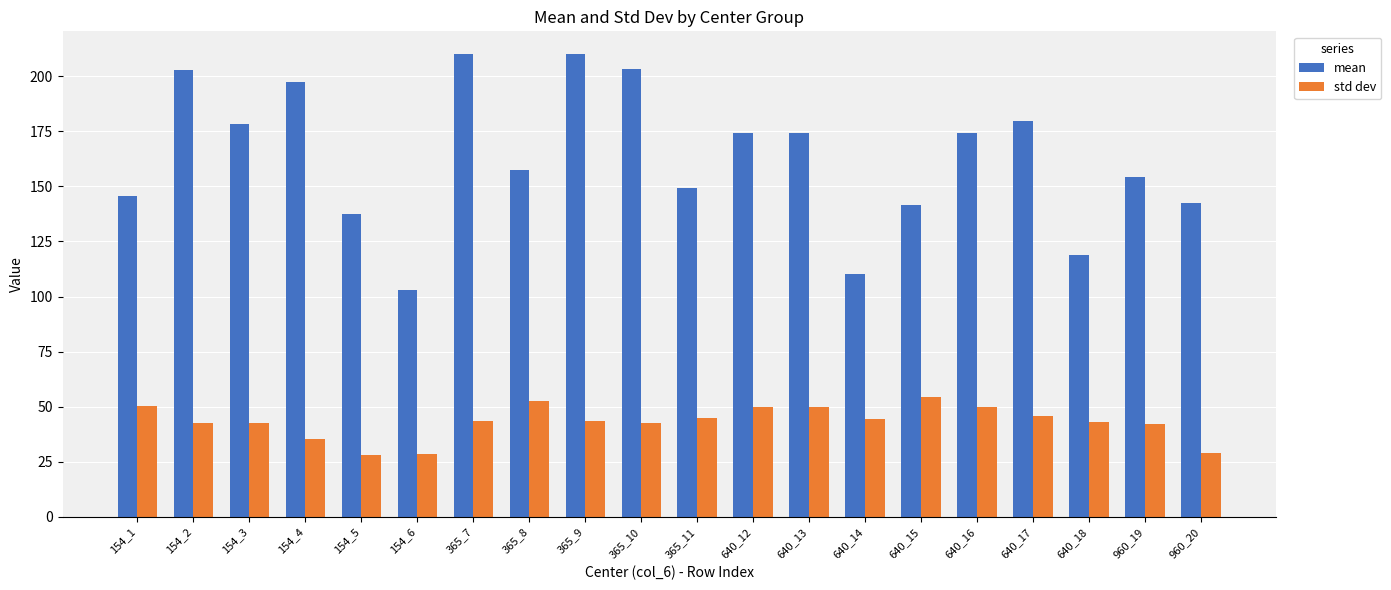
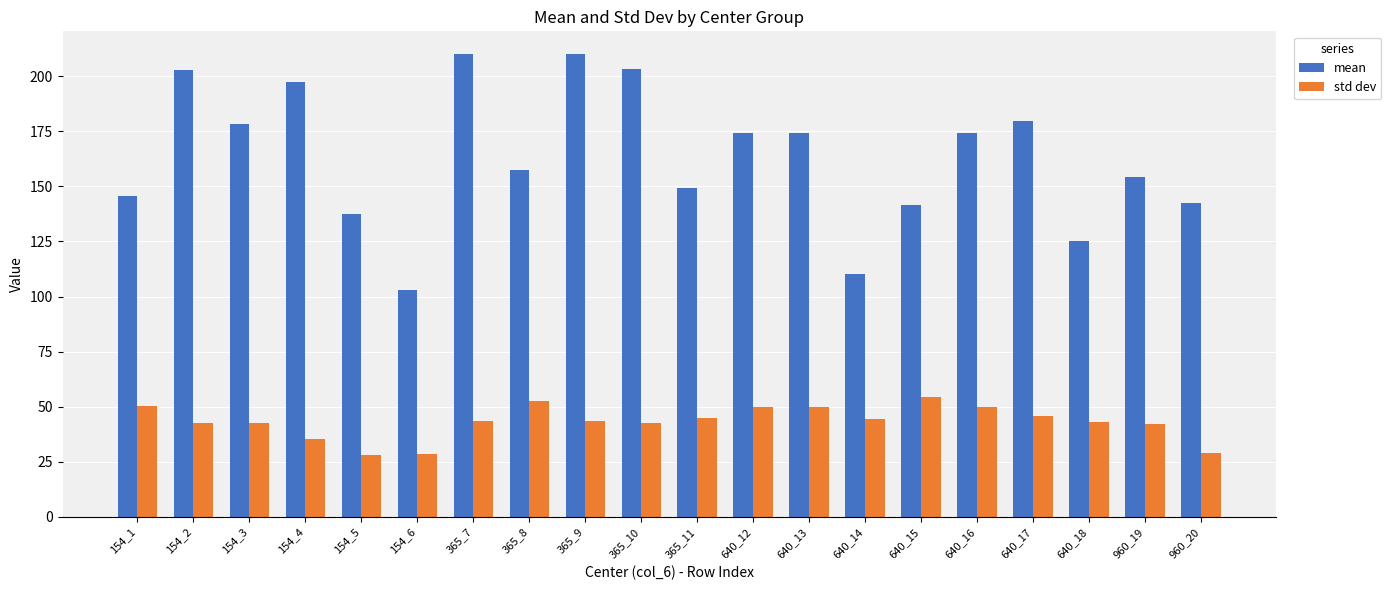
  {
    "mean": {
      "154_1": 146,
      "154_2": 203,
      "154_3": 178,
      "154_4": 198,
      "154_5": 137,
      "154_6": 103,
      "365_7": 210,
      "365_8": 157,
      "365_9": 210,
      "365_10": 203,
      "365_11": 149,
      "640_12": 174,
      "640_13": 174,
      "640_14": 110,
      "640_15": 141,
      "640_16": 174,
      "640_17": 180,
-     "640_18": 119,
+     "640_18": 125,
      "960_19": 154,
      "960_20": 143
    },
    "std dev": {
      "154_1": 50,
      "154_2": 42,
      "154_3": 42,
      "154_4": 35,
      "154_5": 28,
      "154_6": 29,
      "365_7": 44,
      "365_8": 52,
      "365_9": 44,
      "365_10": 43,
      "365_11": 45,
      "640_12": 50,
      "640_13": 50,
      "640_14": 44,
      "640_15": 54,
      "640_16": 50,
      "640_17": 46,
      "640_18": 43,
      "960_19": 42,
      "960_20": 29
    }
  }
